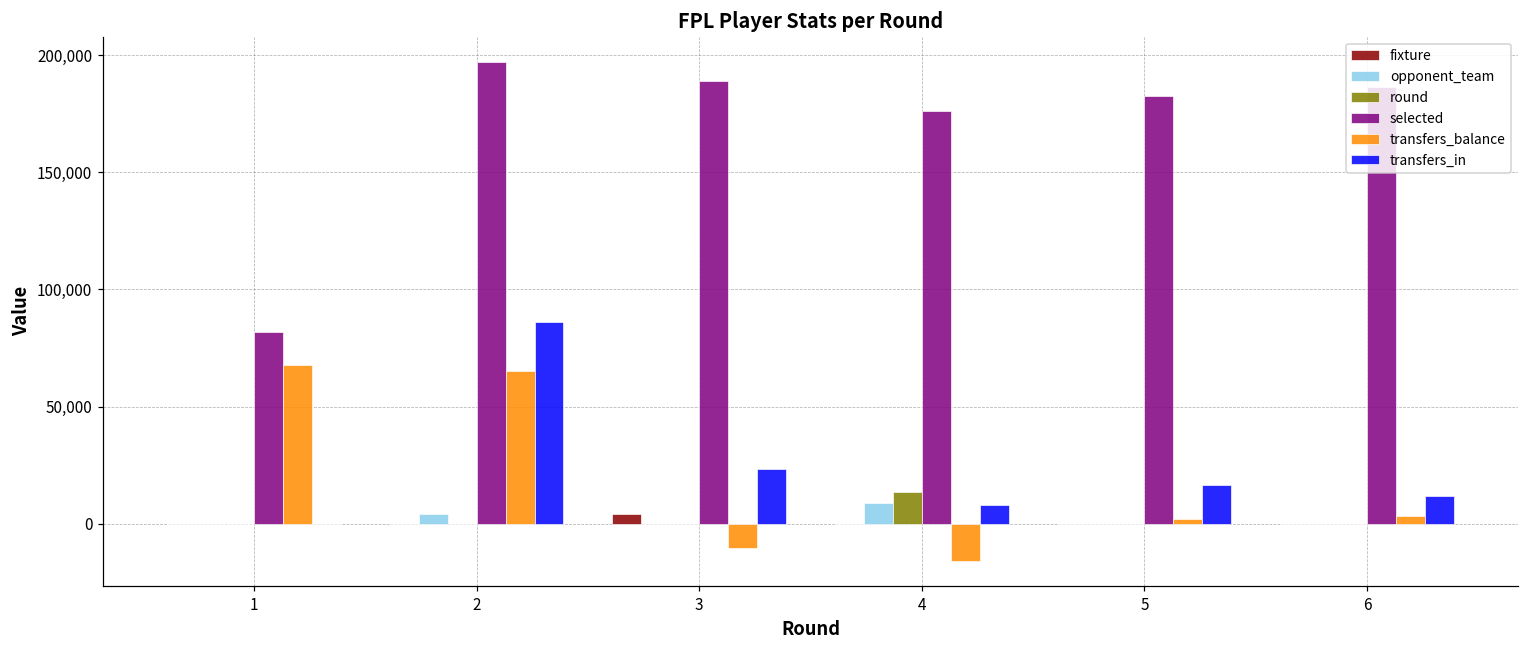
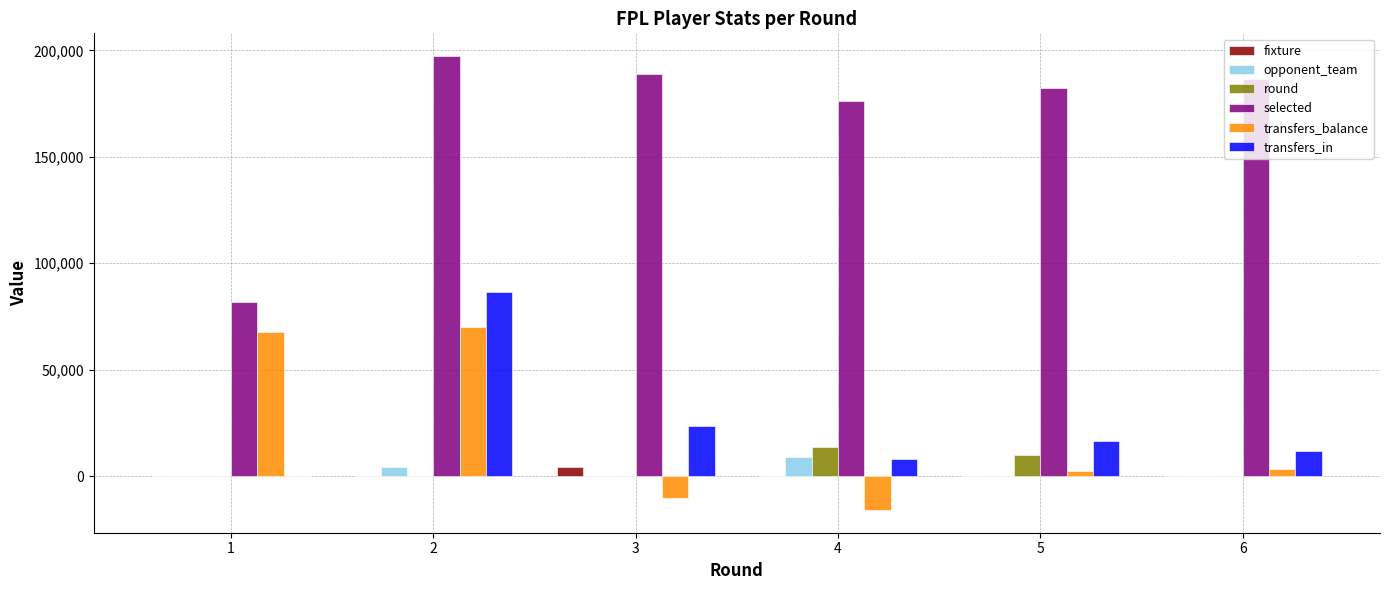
  {
    "fixture": {
      "3": "4,000"
    },
    "opponent_team": {
      "2": "4,000",
      "4": "9,000"
    },
    "round": {
      "4": "14,000",
-     "5": "0"
+     "5": "10,000"
    },
    "selected": {
      "1": "82,000",
      "2": "197,000",
      "3": "189,000",
      "4": "176,000",
      "5": "182,000"
    },
    "transfers_balance": {
      "1": "68,000",
-     "2": "65,000",
+     "2": "70,000",
      "3": "-10,000",
      "4": "-16,000",
      "5": "2,000",
      "6": "3,000"
    },
    "transfers_in": {
      "1": "0",
      "2": "86,000",
      "3": "23,000",
      "4": "8,000",
      "5": "17,000",
      "6": "12,000"
    }
  }
